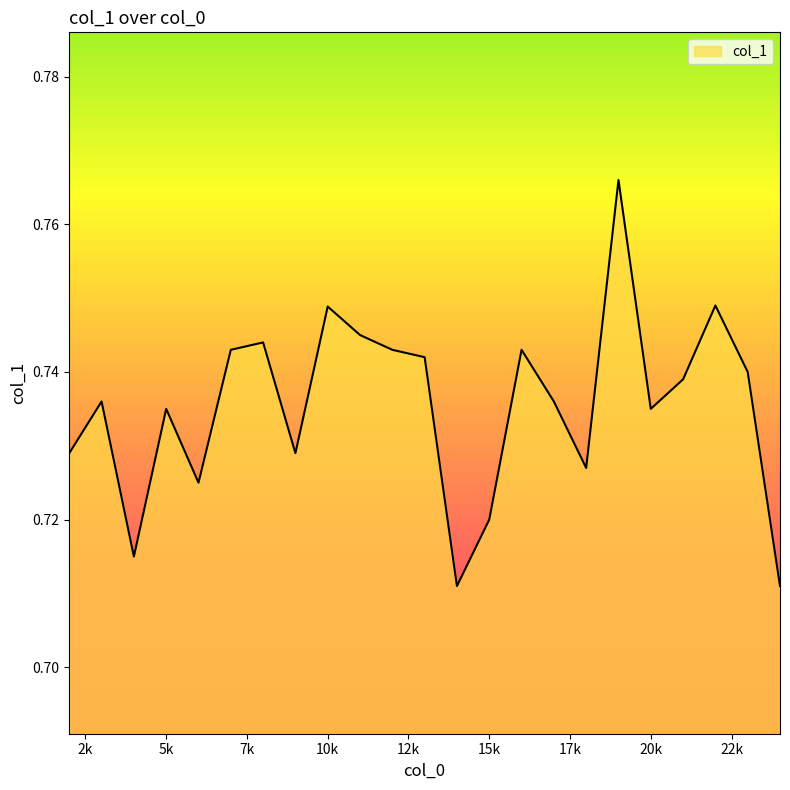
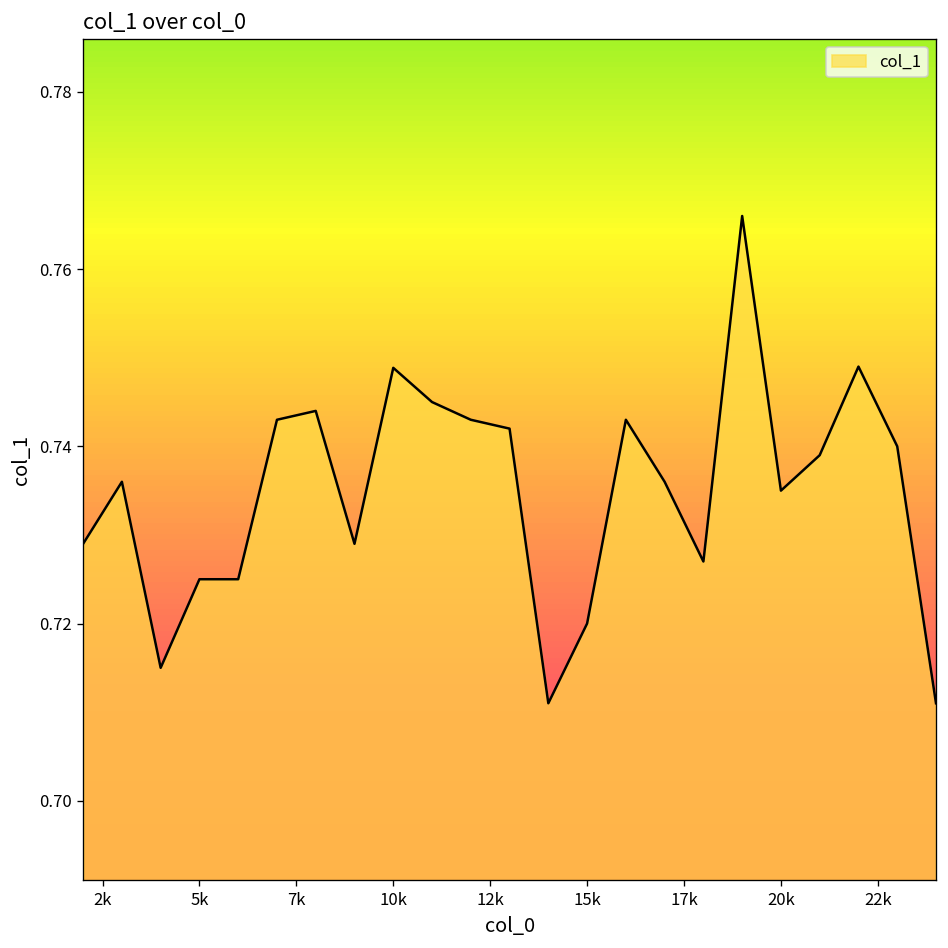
  {
-   "5k": 0.735,
+   "5k": 0.725,
    "10k": 0.749,
    "15k": 0.720,
    "20k": 0.735
  }
